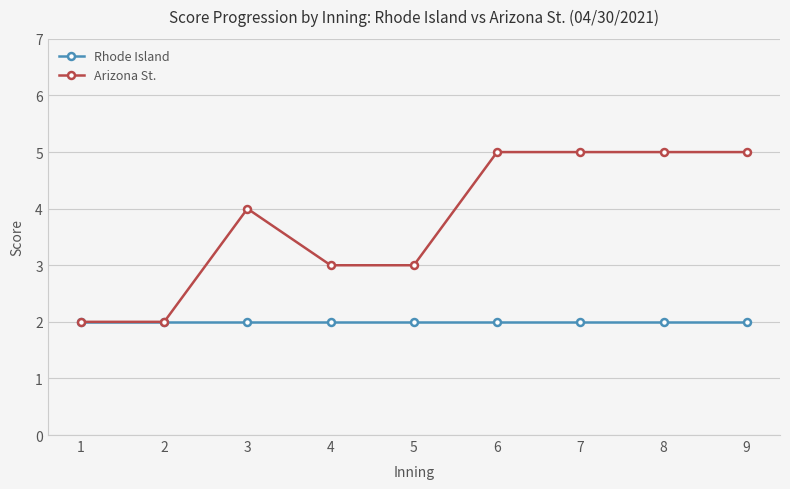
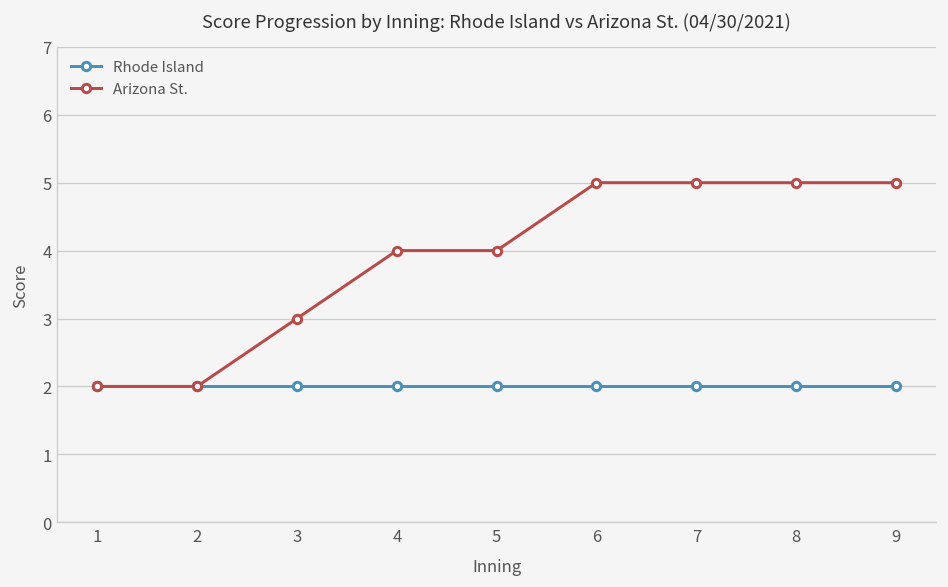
  {
    "Rhode Island": {
      "3": 2,
      "4": 2,
      "5": 2,
      "6": 2,
      "7": 2,
      "8": 2,
      "9": 2
    },
    "Arizona St.": {
-     "3": 4,
-     "4": 3,
-     "5": 3,
+     "3": 3,
+     "4": 4,
+     "5": 4,
      "6": 5,
      "7": 5,
      "8": 5,
      "9": 5
    }
  }
